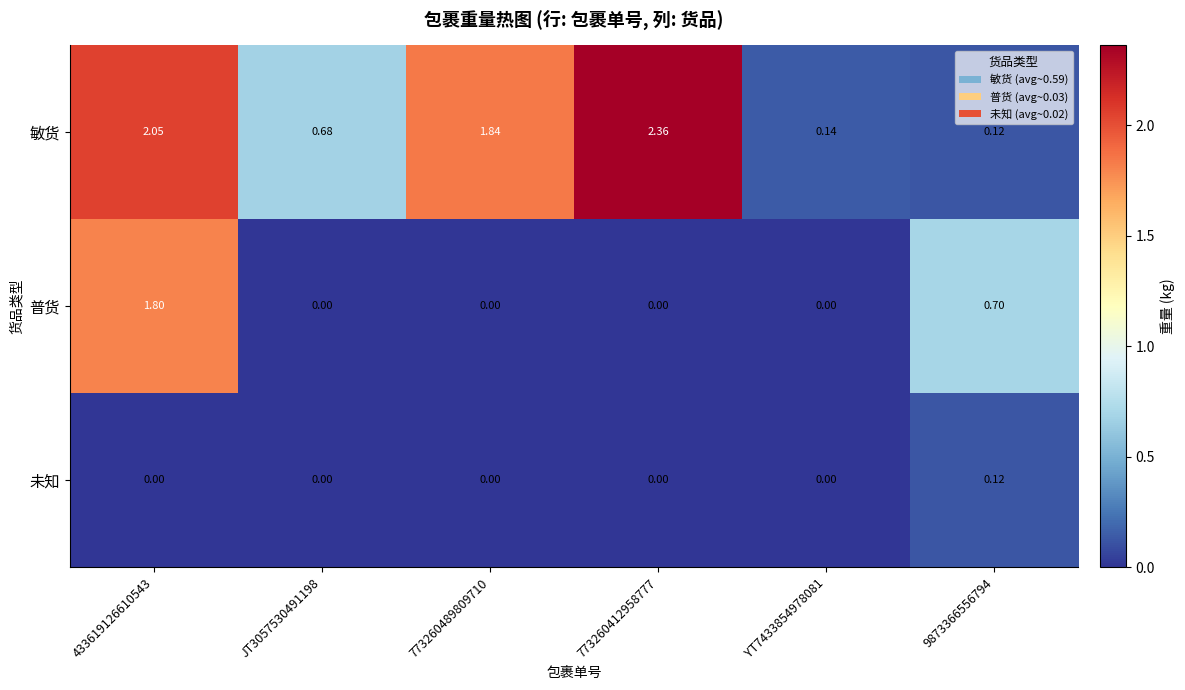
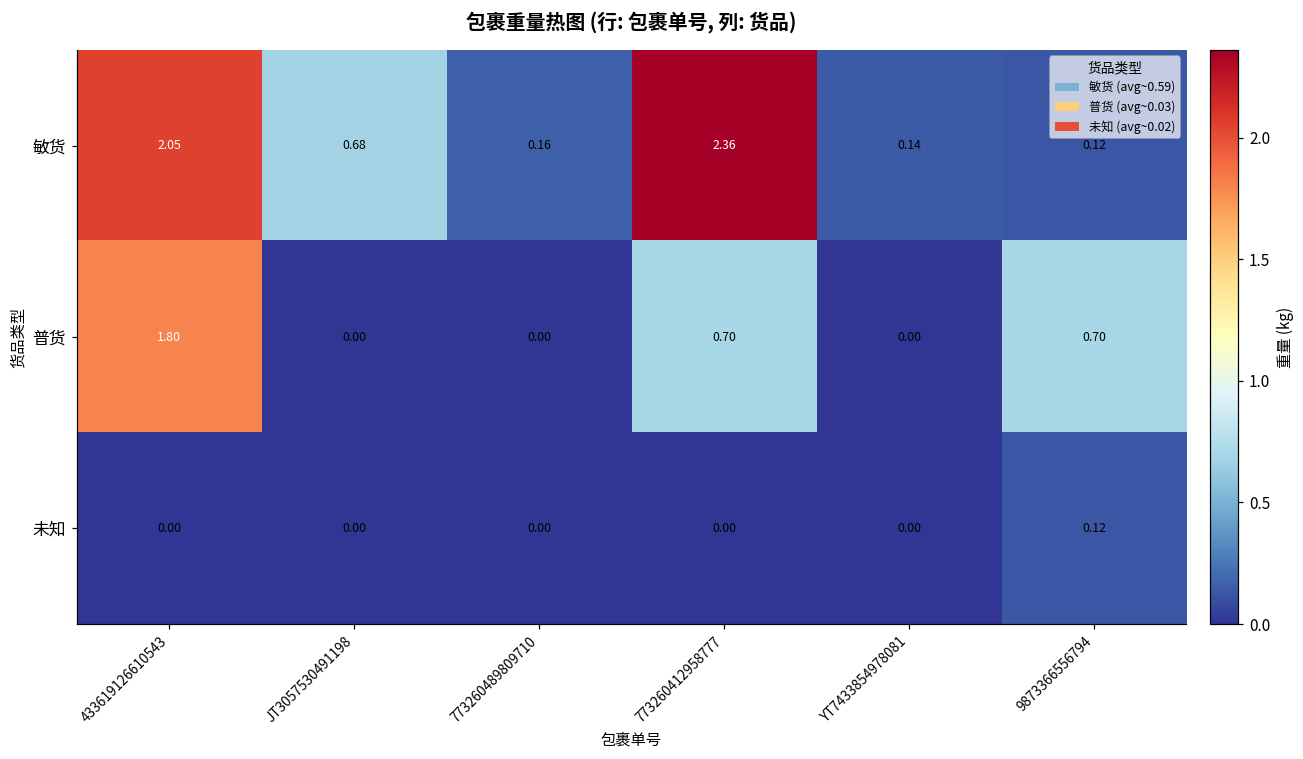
  {
    "敏货": {
      "433619126610543": 2.05,
      "JT3057530491198": 0.68,
-     "773260489809710": 1.84,
+     "773260489809710": 0.16,
      "773260412958777": 2.36,
      "YT7433854978081": 0.14,
      "9873366556794": 0.12
    },
    "普货": {
      "433619126610543": 1.80,
      "JT3057530491198": 0.00,
      "773260489809710": 0.00,
-     "773260412958777": 0.00,
+     "773260412958777": 0.70,
      "YT7433854978081": 0.00,
      "9873366556794": 0.70
    },
    "未知": {
      "433619126610543": 0.00,
      "JT3057530491198": 0.00,
      "773260489809710": 0.00,
      "773260412958777": 0.00,
      "YT7433854978081": 0.00,
      "9873366556794": 0.12
    }
  }
